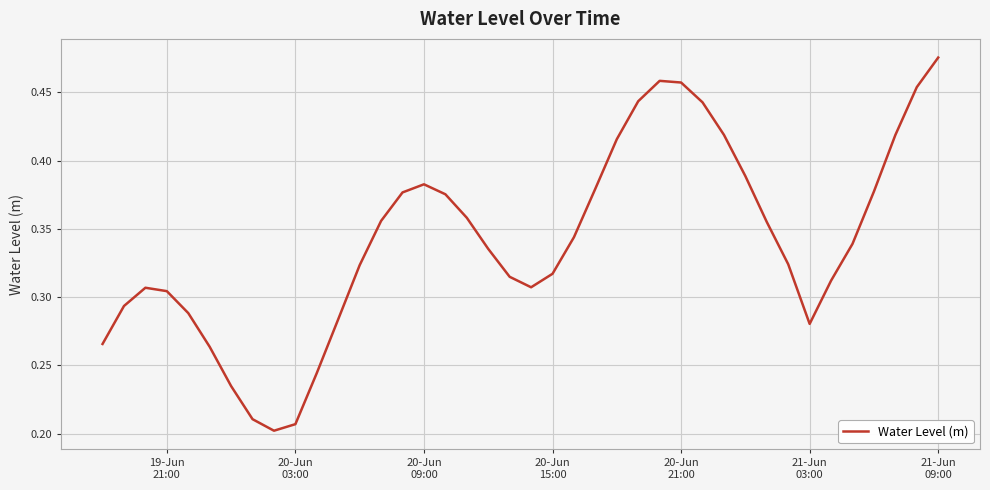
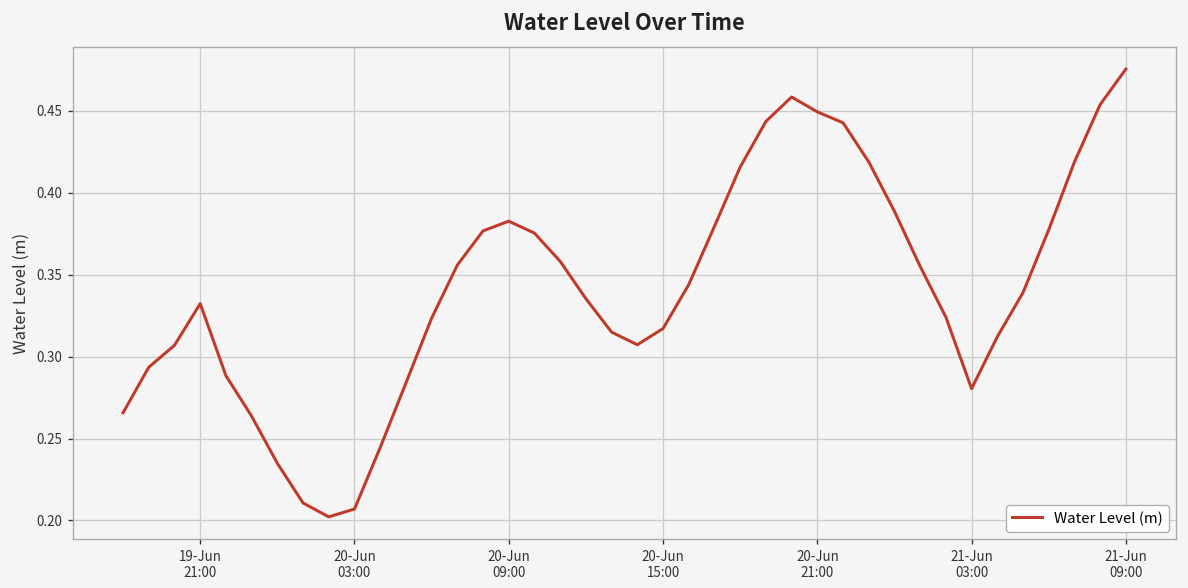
  {
-   "19-Jun 21:00": 0.304,
+   "19-Jun 21:00": 0.332,
    "20-Jun 03:00": 0.207,
    "20-Jun 09:00": 0.383,
    "20-Jun 15:00": 0.317,
-   "20-Jun 21:00": 0.457,
+   "20-Jun 21:00": 0.449,
    "21-Jun 03:00": 0.280,
    "21-Jun 09:00": 0.476
  }
